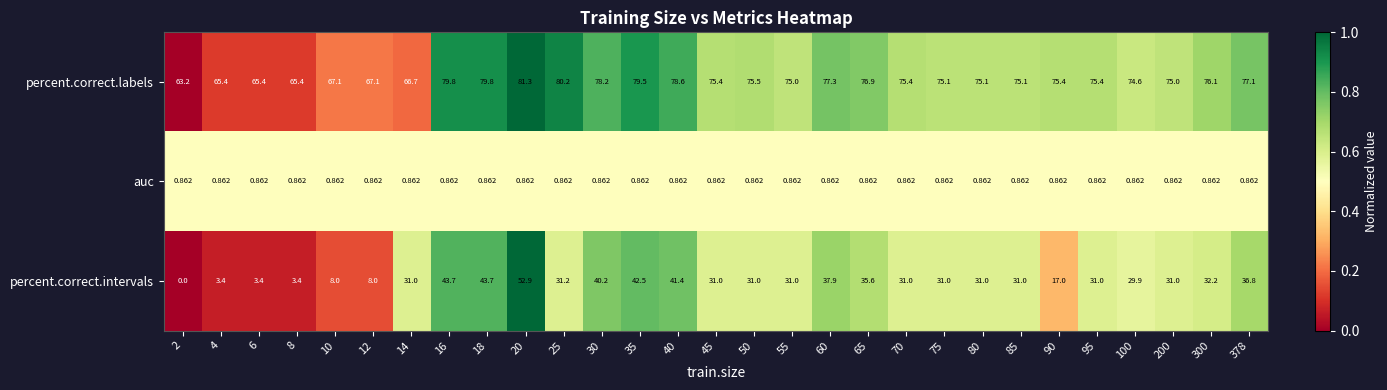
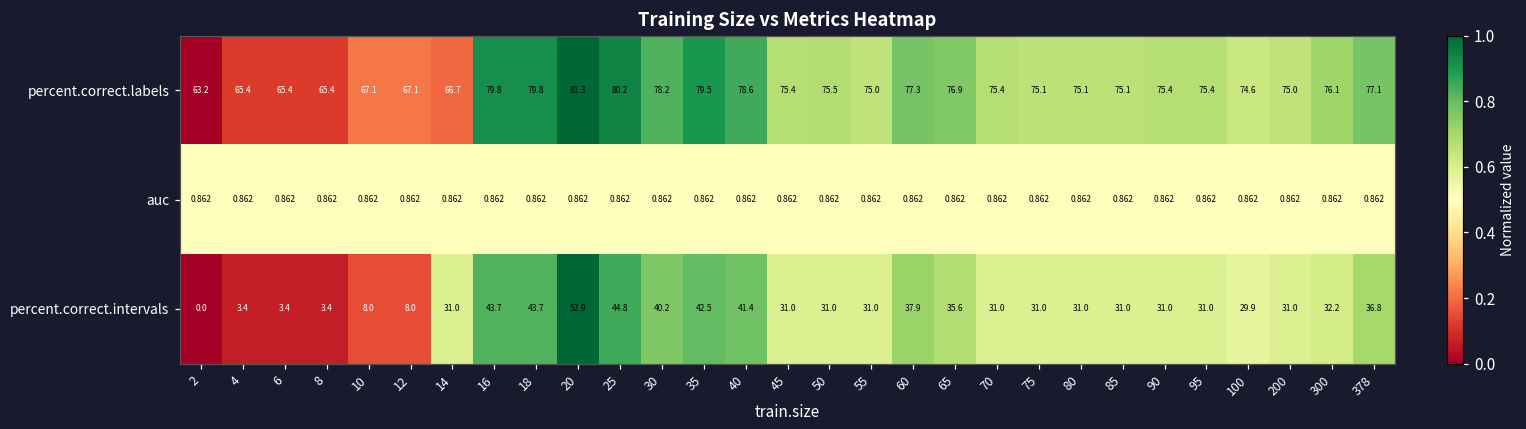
  {
    "percent.correct.labels": {
      "2": 63.2,
      "4": 65.4,
      "6": 65.4,
      "8": 65.4,
      "10": 67.1,
      "12": 67.1,
      "14": 66.7,
      "16": 79.8,
      "18": 79.8,
      "20": 81.3,
      "25": 80.2,
      "30": 78.2,
      "35": 79.5,
      "40": 78.6,
      "45": 75.4,
      "50": 75.5,
      "55": 75.0,
      "60": 77.3,
      "65": 76.9,
      "70": 75.4,
      "75": 75.1,
      "80": 75.1,
      "85": 75.1,
      "90": 75.4,
      "95": 75.4,
      "100": 74.6,
      "200": 75.0,
      "300": 76.1,
      "378": 77.1
    },
    "auc": {
      "2": 0.862,
      "4": 0.862,
      "6": 0.862,
      "8": 0.862,
      "10": 0.862,
      "12": 0.862,
      "14": 0.862,
      "16": 0.862,
      "18": 0.862,
      "20": 0.862,
      "25": 0.862,
      "30": 0.862,
      "35": 0.862,
      "40": 0.862,
      "45": 0.862,
      "50": 0.862,
      "55": 0.862,
      "60": 0.862,
      "65": 0.862,
      "70": 0.862,
      "75": 0.862,
      "80": 0.862,
      "85": 0.862,
      "90": 0.862,
      "95": 0.862,
      "100": 0.862,
      "200": 0.862,
      "300": 0.862,
      "378": 0.862
    },
    "percent.correct.intervals": {
      "2": 0.0,
      "4": 3.4,
      "6": 3.4,
      "8": 3.4,
      "10": 8.0,
      "12": 8.0,
      "14": 31.0,
      "16": 43.7,
      "18": 43.7,
      "20": 52.9,
-     "25": 31.2,
+     "25": 44.8,
      "30": 40.2,
      "35": 42.5,
      "40": 41.4,
      "45": 31.0,
      "50": 31.0,
      "55": 31.0,
      "60": 37.9,
      "65": 35.6,
      "70": 31.0,
      "75": 31.0,
      "80": 31.0,
      "85": 31.0,
-     "90": 17.0,
+     "90": 31.0,
      "95": 31.0,
      "100": 29.9,
      "200": 31.0,
      "300": 32.2,
      "378": 36.8
    }
  }
